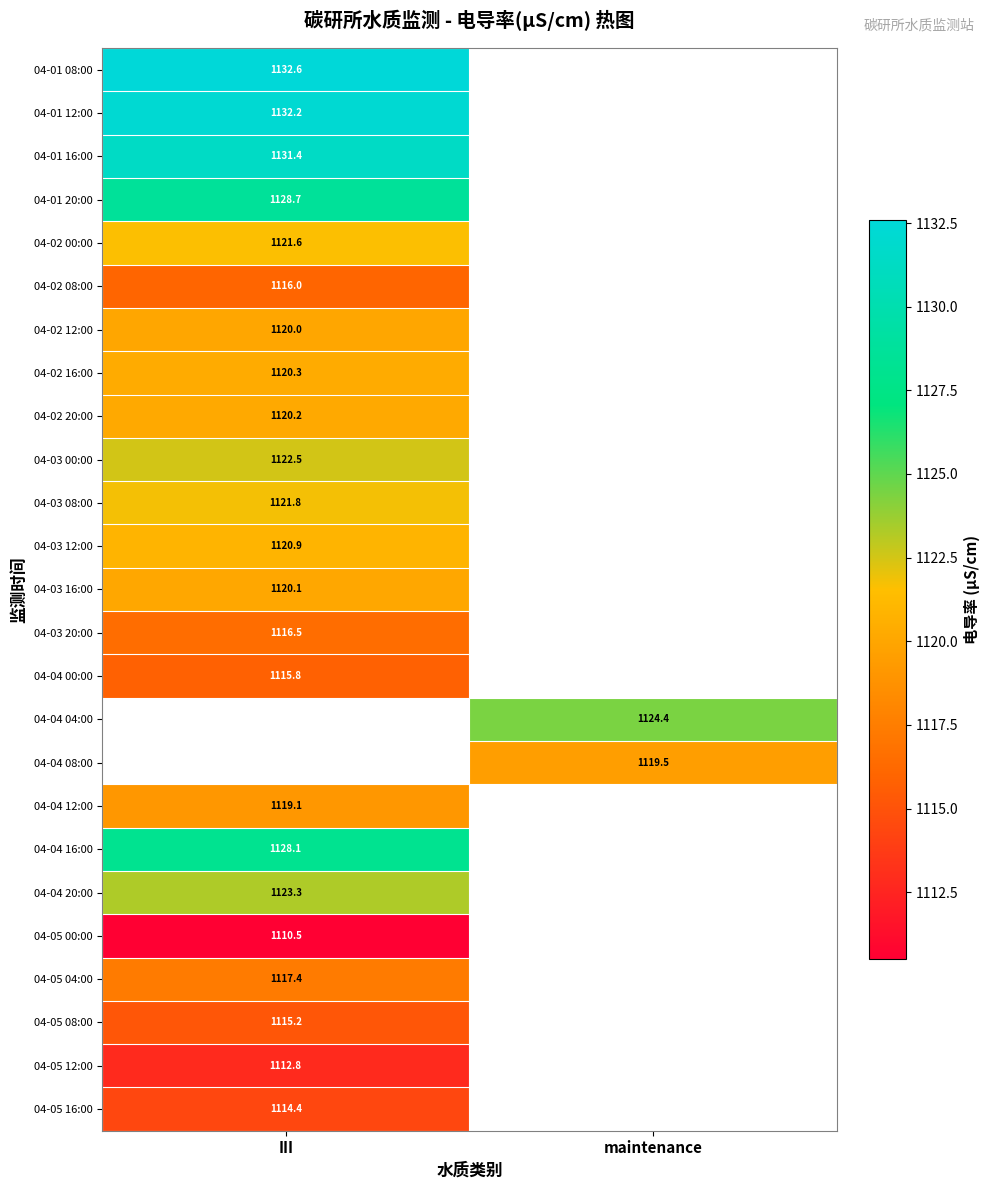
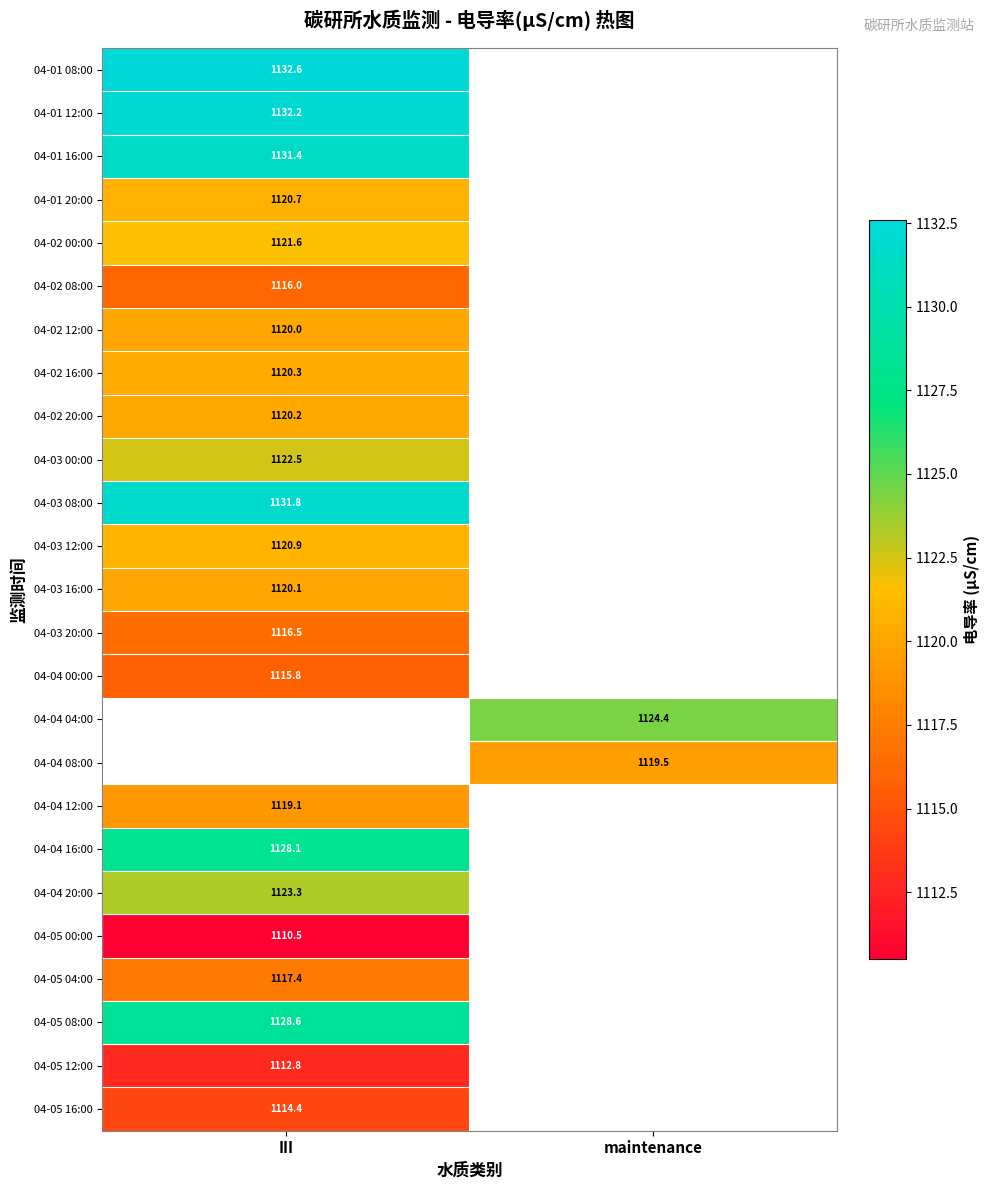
  {
    "04-01 08:00": {
      "III": 1132.6
    },
    "04-01 12:00": {
      "III": 1132.2
    },
    "04-01 16:00": {
      "III": 1131.4
    },
    "04-01 20:00": {
-     "III": 1128.7
+     "III": 1120.7
    },
    "04-02 00:00": {
      "III": 1121.6
    },
    "04-02 08:00": {
      "III": 1116.0
    },
    "04-02 12:00": {
      "III": 1120.0
    },
    "04-02 16:00": {
      "III": 1120.3
    },
    "04-02 20:00": {
      "III": 1120.2
    },
    "04-03 00:00": {
      "III": 1122.5
    },
    "04-03 08:00": {
-     "III": 1121.8
+     "III": 1131.8
    },
    "04-03 12:00": {
      "III": 1120.9
    },
    "04-03 16:00": {
      "III": 1120.1
    },
    "04-03 20:00": {
      "III": 1116.5
    },
    "04-04 00:00": {
      "III": 1115.8
    },
    "04-04 04:00": {
      "maintenance": 1124.4
    },
    "04-04 08:00": {
      "maintenance": 1119.5
    },
    "04-04 12:00": {
      "III": 1119.1
    },
    "04-04 16:00": {
      "III": 1128.1
    },
    "04-04 20:00": {
      "III": 1123.3
    },
    "04-05 00:00": {
      "III": 1110.5
    },
    "04-05 04:00": {
      "III": 1117.4
    },
    "04-05 08:00": {
-     "III": 1115.2
+     "III": 1128.6
    },
    "04-05 12:00": {
      "III": 1112.8
    },
    "04-05 16:00": {
      "III": 1114.4
    }
  }
